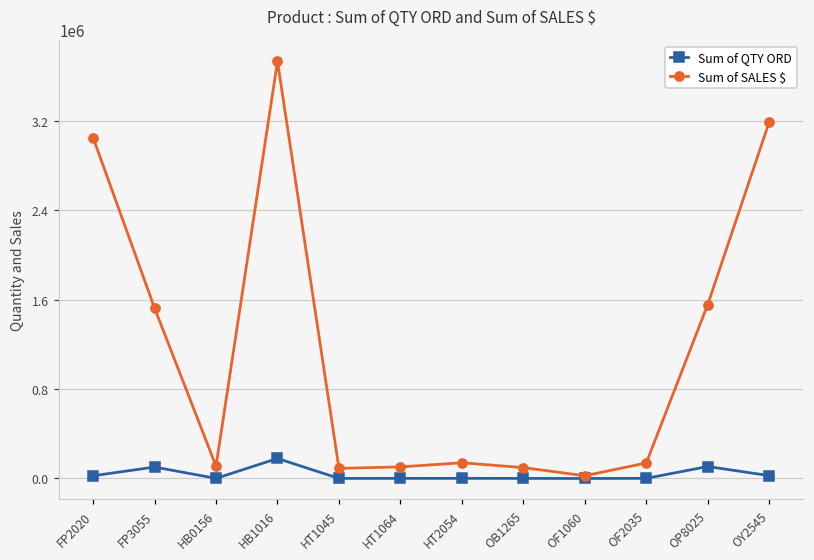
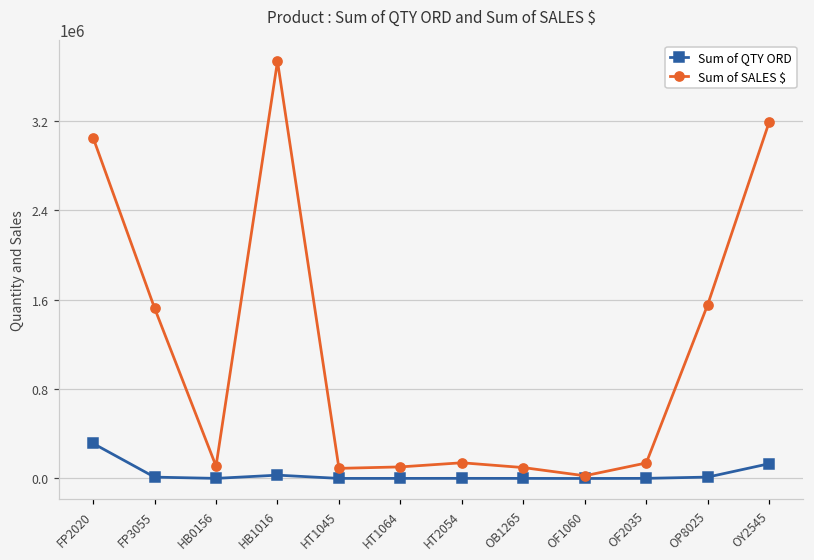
  {
    "Sum of QTY ORD": {
-     "FP2020": 20000,
-     "FP3055": 100000,
+     "FP2020": 310000,
+     "FP3055": 10000,
      "HB0156": 0,
-     "HB1016": 180000,
+     "HB1016": 30000,
      "HT1045": 0,
      "HT1064": 0,
      "HT2054": 0,
      "OB1265": 0,
      "OF2035": 0,
-     "OP8025": 110000,
-     "OY2545": 30000
+     "OP8025": 10000,
+     "OY2545": 130000
    },
    "Sum of SALES $": {
      "FP2020": 3050000,
      "FP3055": 1520000,
      "HB0156": 110000,
      "HB1016": 3730000,
      "HT1045": 90000,
      "HT1064": 100000,
      "HT2054": 140000,
      "OB1265": 100000,
      "OF2035": 140000,
      "OP8025": 1560000,
      "OY2545": 3190000
    }
  }
